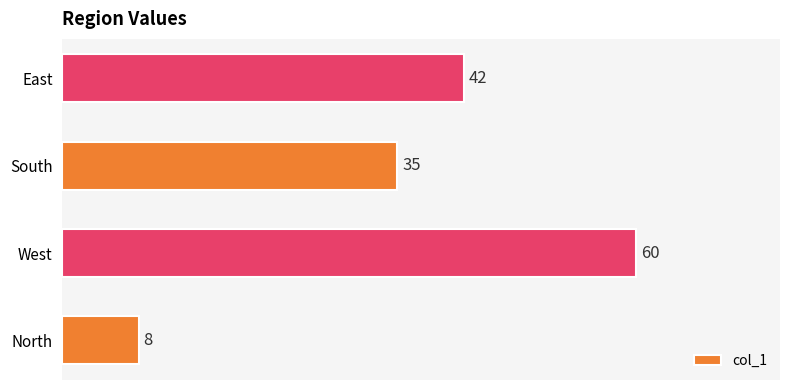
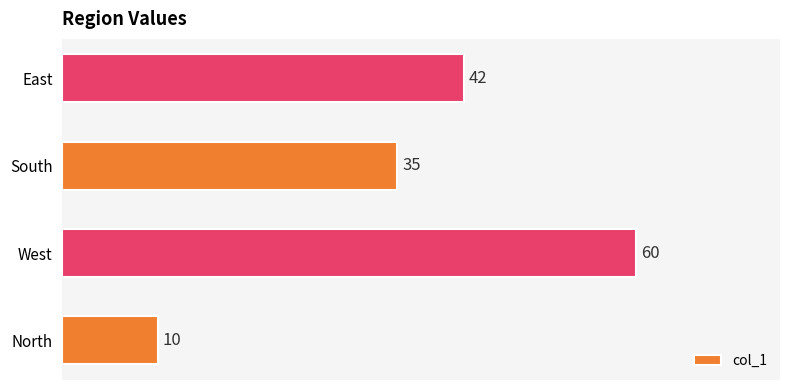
  {
    "East": 42,
    "South": 35,
    "West": 60,
-   "North": 8
+   "North": 10
  }
